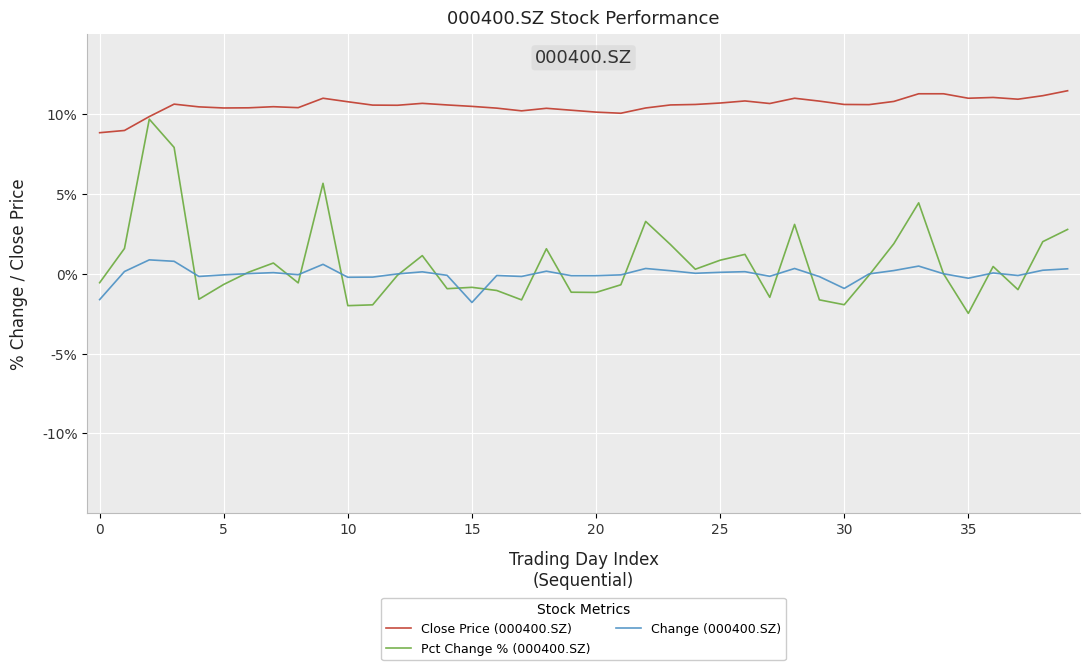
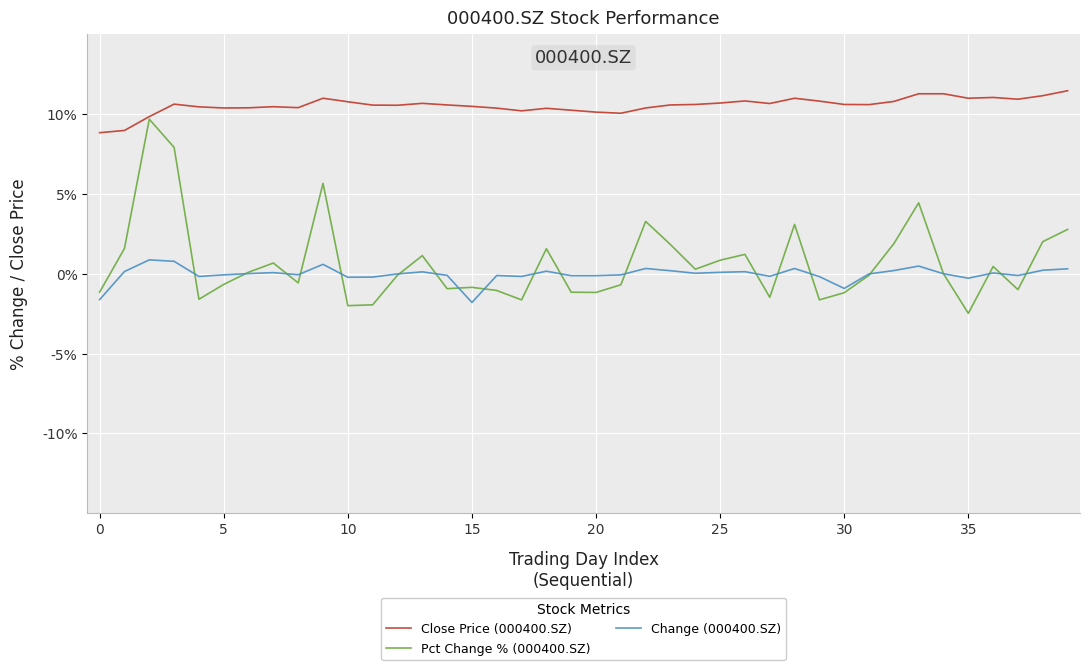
  {
    "Close Price (000400.SZ)": {
      "0": "8.8%",
      "5": "10.4%",
      "10": "10.8%",
      "15": "10.5%",
      "20": "10.1%",
      "25": "10.7%",
      "30": "10.6%",
      "35": "11.0%"
    },
    "Pct Change % (000400.SZ)": {
-     "0": "-0.6%",
+     "0": "-1.2%",
      "5": "-0.7%",
      "10": "-2.0%",
      "15": "-0.9%",
      "20": "-1.2%",
      "25": "0.8%",
-     "30": "-1.9%",
+     "30": "-1.2%",
      "35": "-2.5%"
    },
    "Change (000400.SZ)": {
      "0": "-1.6%",
      "5": "-0.1%",
      "10": "-0.2%",
      "15": "-1.8%",
      "20": "-0.1%",
      "25": "0.1%",
      "30": "-0.9%",
      "35": "-0.3%"
    }
  }
